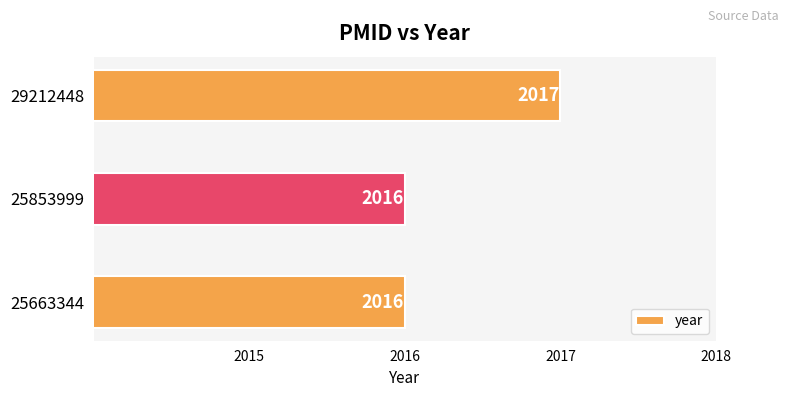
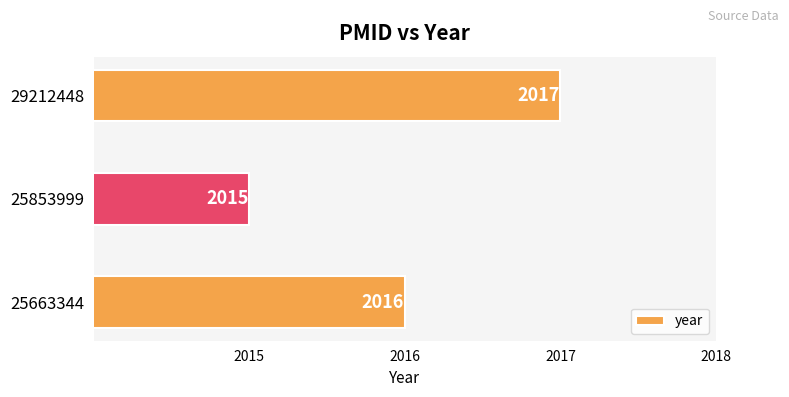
  {
    "29212448": 2017,
-   "25853999": 2016,
+   "25853999": 2015,
    "25663344": 2016
  }
